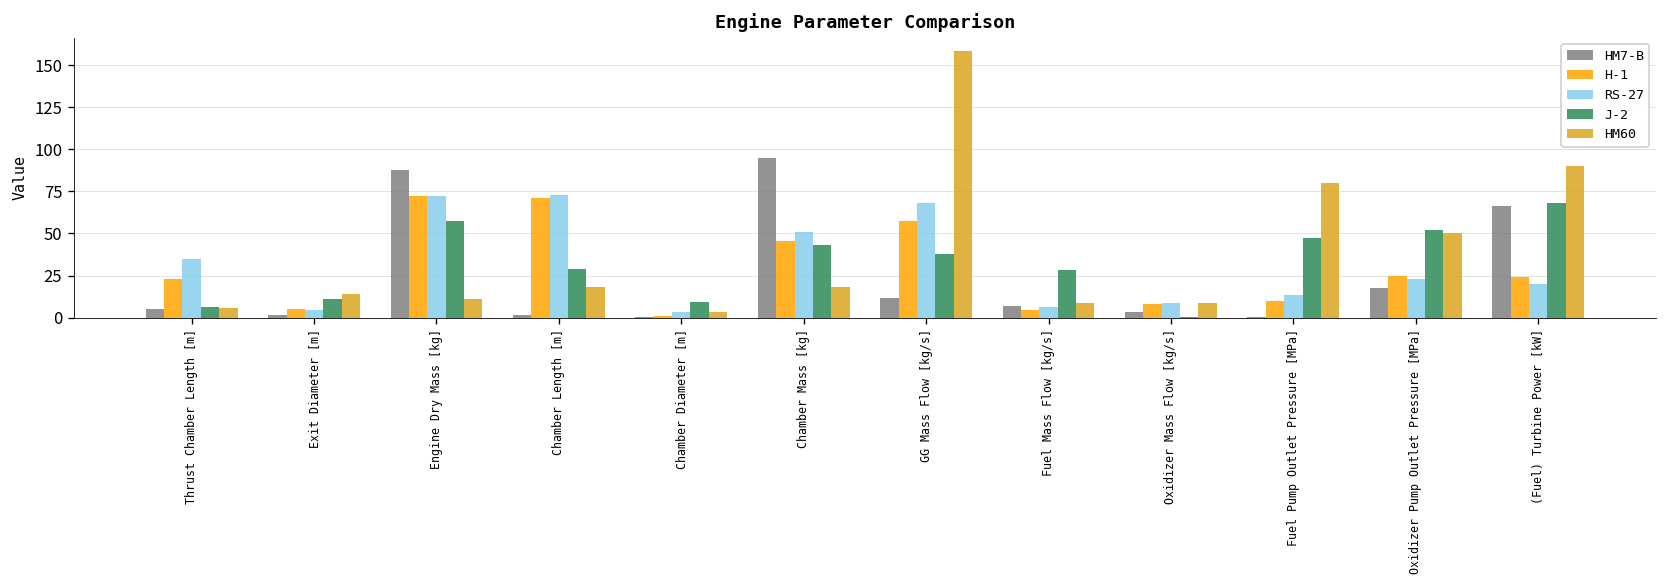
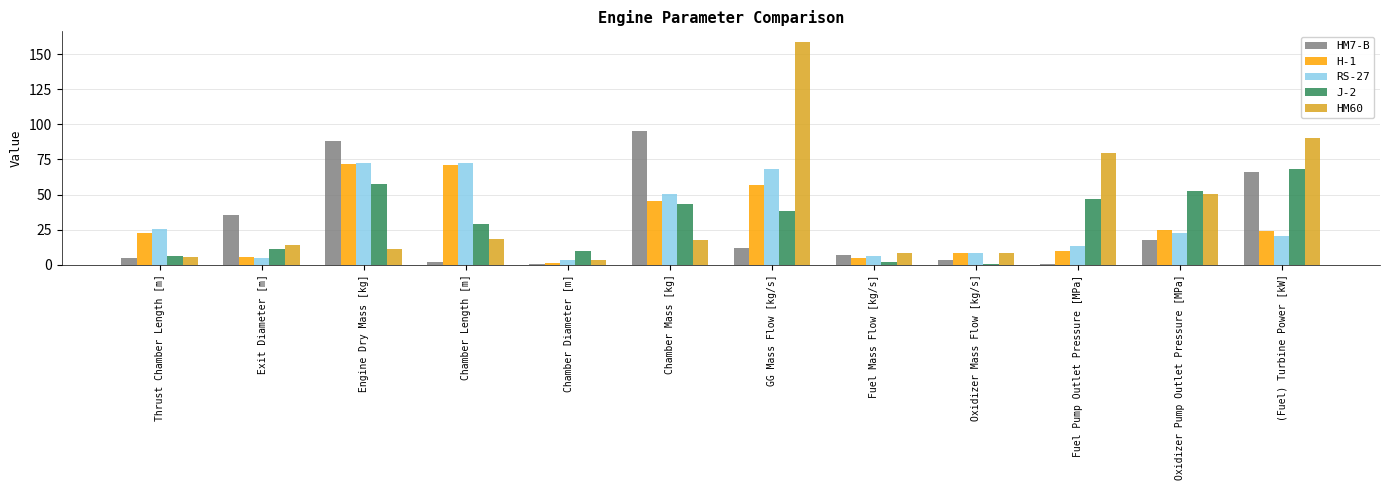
  {
    "HM7-B": {
      "Thrust Chamber Length [m]": 5,
-     "Exit Diameter [m]": 1,
+     "Exit Diameter [m]": 36,
      "Engine Dry Mass [kg]": 88,
      "Chamber Mass [kg]": 95,
      "GG Mass Flow [kg/s]": 12,
      "Fuel Mass Flow [kg/s]": 7,
      "Oxidizer Mass Flow [kg/s]": 3,
      "Oxidizer Pump Outlet Pressure [MPa]": 18,
      "(Fuel) Turbine Power [kW]": 66
    },
    "RS-27": {
-     "Thrust Chamber Length [m]": 35,
+     "Thrust Chamber Length [m]": 25,
      "Exit Diameter [m]": 5,
      "Engine Dry Mass [kg]": 72,
      "Chamber Length [m]": 73,
      "Chamber Diameter [m]": 3,
      "Chamber Mass [kg]": 51,
      "GG Mass Flow [kg/s]": 68,
      "Fuel Mass Flow [kg/s]": 6,
      "Oxidizer Mass Flow [kg/s]": 8,
      "Fuel Pump Outlet Pressure [MPa]": 13,
      "Oxidizer Pump Outlet Pressure [MPa]": 23,
      "(Fuel) Turbine Power [kW]": 20
    },
    "J-2": {
      "Thrust Chamber Length [m]": 6,
      "Exit Diameter [m]": 11,
      "Engine Dry Mass [kg]": 57,
      "Chamber Length [m]": 29,
      "Chamber Diameter [m]": 10,
      "Chamber Mass [kg]": 43,
      "GG Mass Flow [kg/s]": 38,
-     "Fuel Mass Flow [kg/s]": 28,
+     "Fuel Mass Flow [kg/s]": 2,
      "Fuel Pump Outlet Pressure [MPa]": 47,
      "Oxidizer Pump Outlet Pressure [MPa]": 52,
      "(Fuel) Turbine Power [kW]": 68
    }
  }
